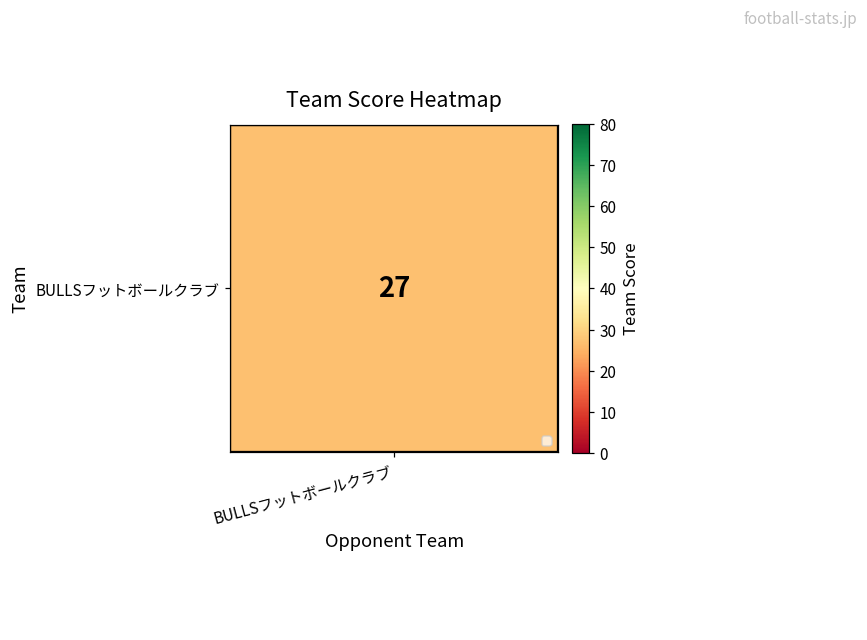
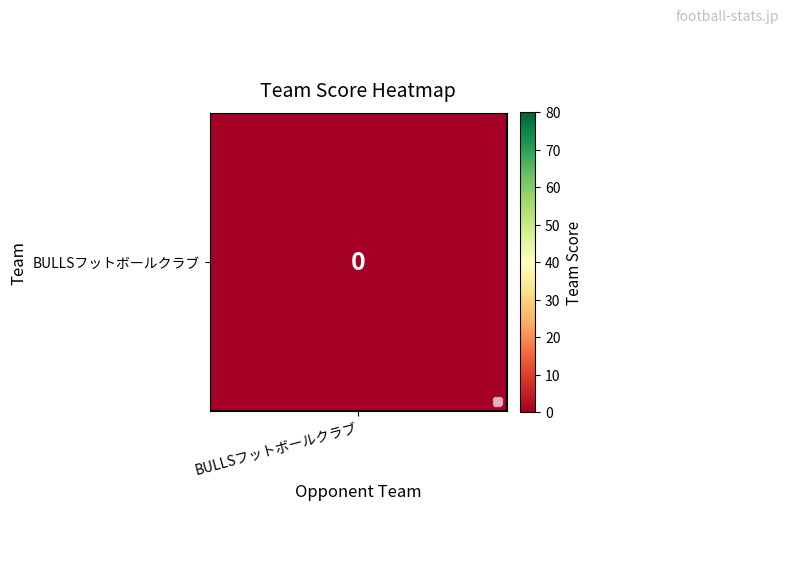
  {
    "BULLSフットボールクラブ": {
-     "BULLSフットボールクラブ": 27
+     "BULLSフットボールクラブ": 0
    }
  }
